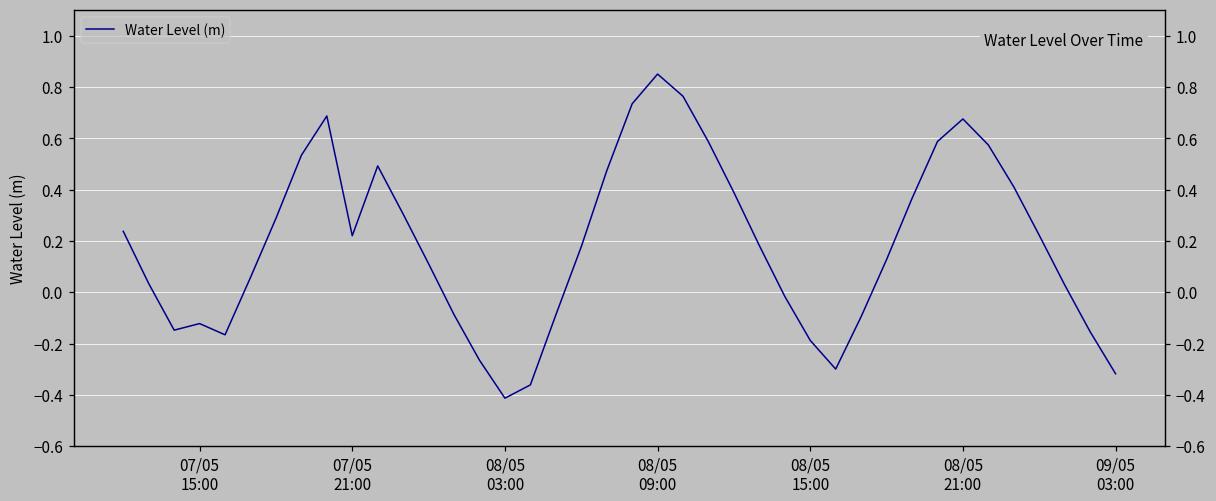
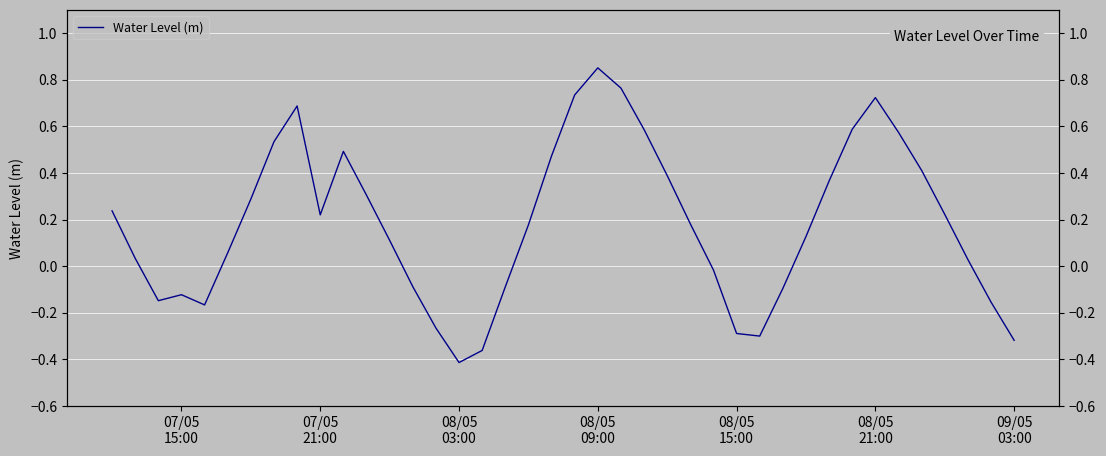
  {
    "07/05 15:00": -0.12,
    "07/05 21:00": 0.22,
    "08/05 03:00": -0.41,
    "08/05 09:00": 0.85,
-   "08/05 15:00": -0.19,
-   "08/05 21:00": 0.68,
+   "08/05 15:00": -0.29,
+   "08/05 21:00": 0.72,
    "09/05 03:00": -0.32
  }
